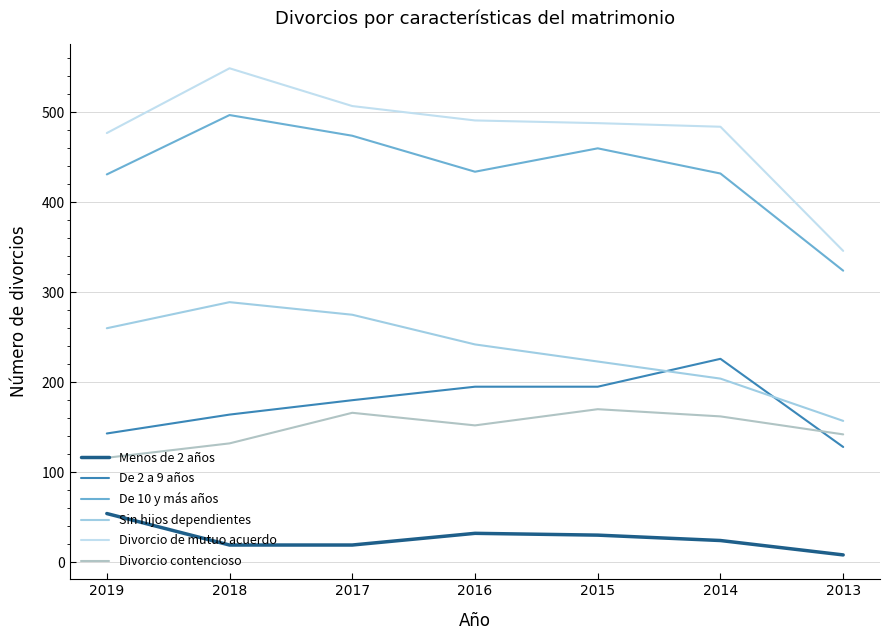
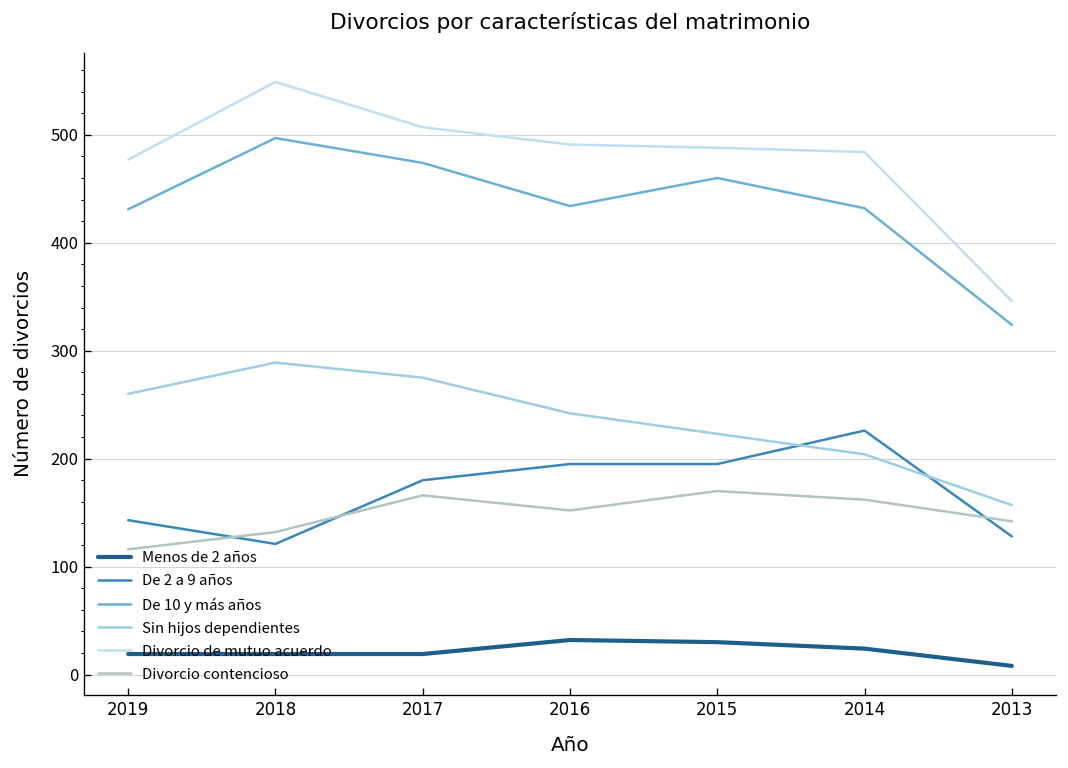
  {
    "Menos de 2 años": {
-     "2019": 50,
+     "2019": 20,
      "2018": 20,
      "2017": 20,
      "2016": 30,
      "2015": 30,
      "2014": 20,
      "2013": 10
    },
    "De 2 a 9 años": {
      "2019": 140,
-     "2018": 160,
+     "2018": 120,
      "2017": 180,
      "2016": 200,
      "2015": 200,
      "2014": 230,
      "2013": 130
    },
    "De 10 y más años": {
      "2019": 430,
      "2018": 500,
      "2017": 470,
      "2016": 430,
      "2015": 460,
      "2014": 430,
      "2013": 320
    }
  }
